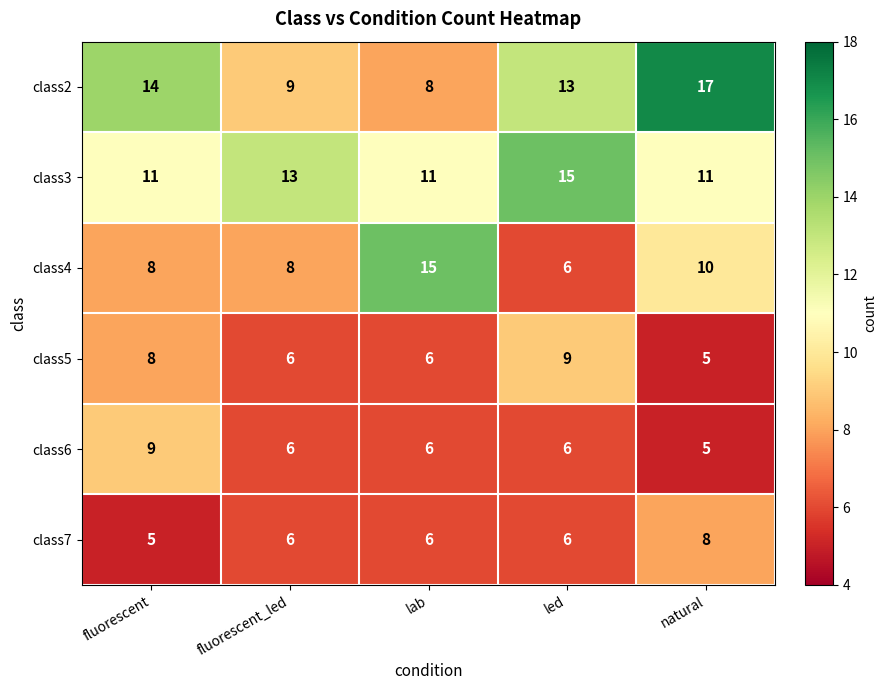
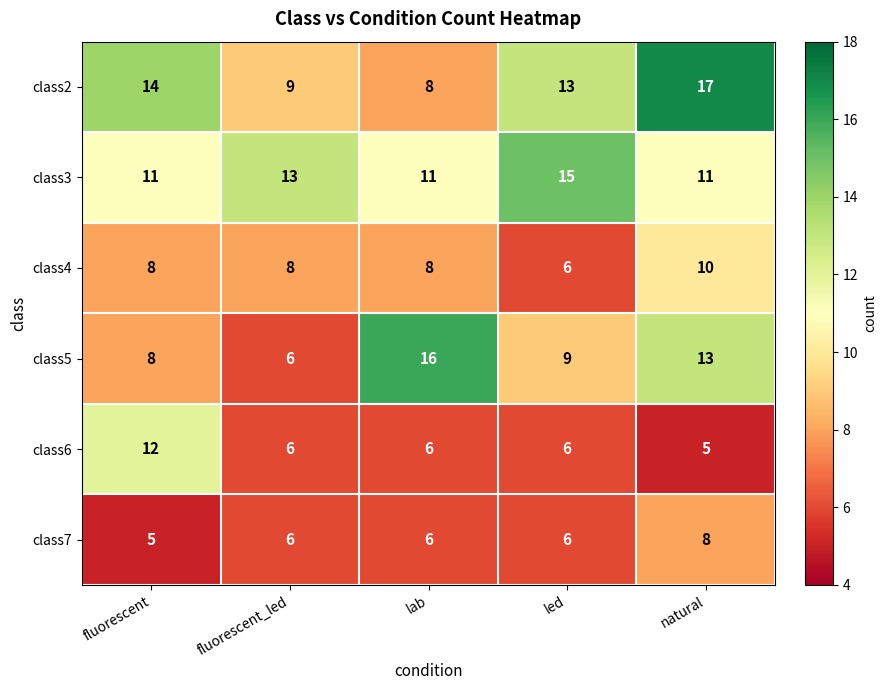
  {
    "class2": {
      "fluorescent": 14,
      "fluorescent_led": 9,
      "lab": 8,
      "led": 13,
      "natural": 17
    },
    "class3": {
      "fluorescent": 11,
      "fluorescent_led": 13,
      "lab": 11,
      "led": 15,
      "natural": 11
    },
    "class4": {
      "fluorescent": 8,
      "fluorescent_led": 8,
-     "lab": 15,
+     "lab": 8,
      "led": 6,
      "natural": 10
    },
    "class5": {
      "fluorescent": 8,
      "fluorescent_led": 6,
-     "lab": 6,
+     "lab": 16,
      "led": 9,
-     "natural": 5
+     "natural": 13
    },
    "class6": {
-     "fluorescent": 9,
+     "fluorescent": 12,
      "fluorescent_led": 6,
      "lab": 6,
      "led": 6,
      "natural": 5
    },
    "class7": {
      "fluorescent": 5,
      "fluorescent_led": 6,
      "lab": 6,
      "led": 6,
      "natural": 8
    }
  }
